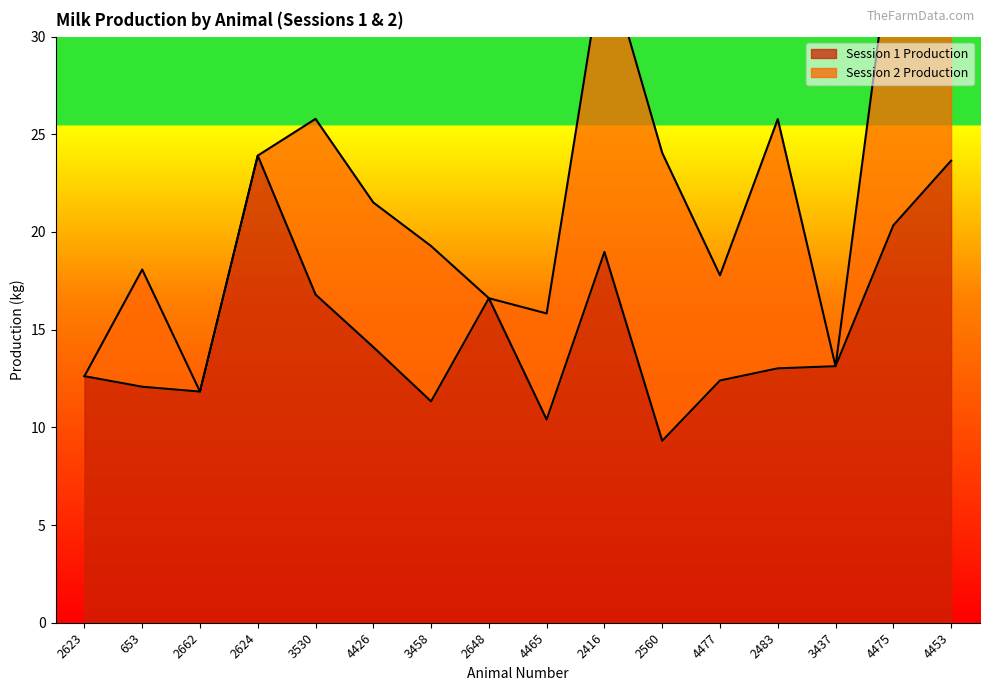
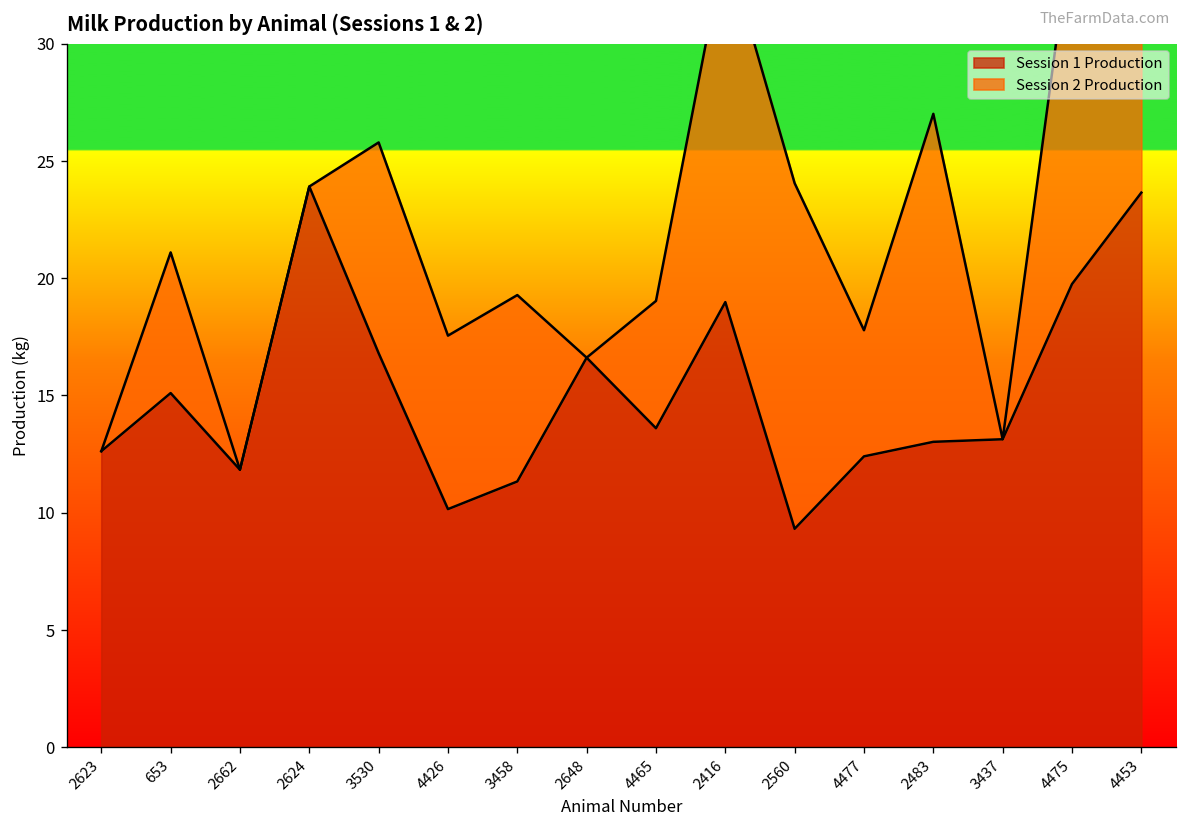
  {
    "Session 1 Production": {
-     "653": 12.1,
+     "653": 15.1,
      "3530": 16.8,
-     "4426": 14.1,
+     "4426": 10.2,
      "3458": 11.3,
-     "4465": 10.4,
+     "4465": 13.6,
      "2416": 19.0,
      "2560": 9.3,
      "4477": 12.4,
      "2483": 13.0,
-     "4475": 20.3,
+     "4475": 19.8,
      "4453": 23.7
    },
    "Session 2 Production": {
      "653": 6.0,
      "3530": 9.0,
      "4426": 7.4,
      "3458": 8.0,
      "4465": 5.4,
      "2560": 14.7,
      "4477": 5.4,
-     "2483": 12.8
+     "2483": 14.0
    }
  }
